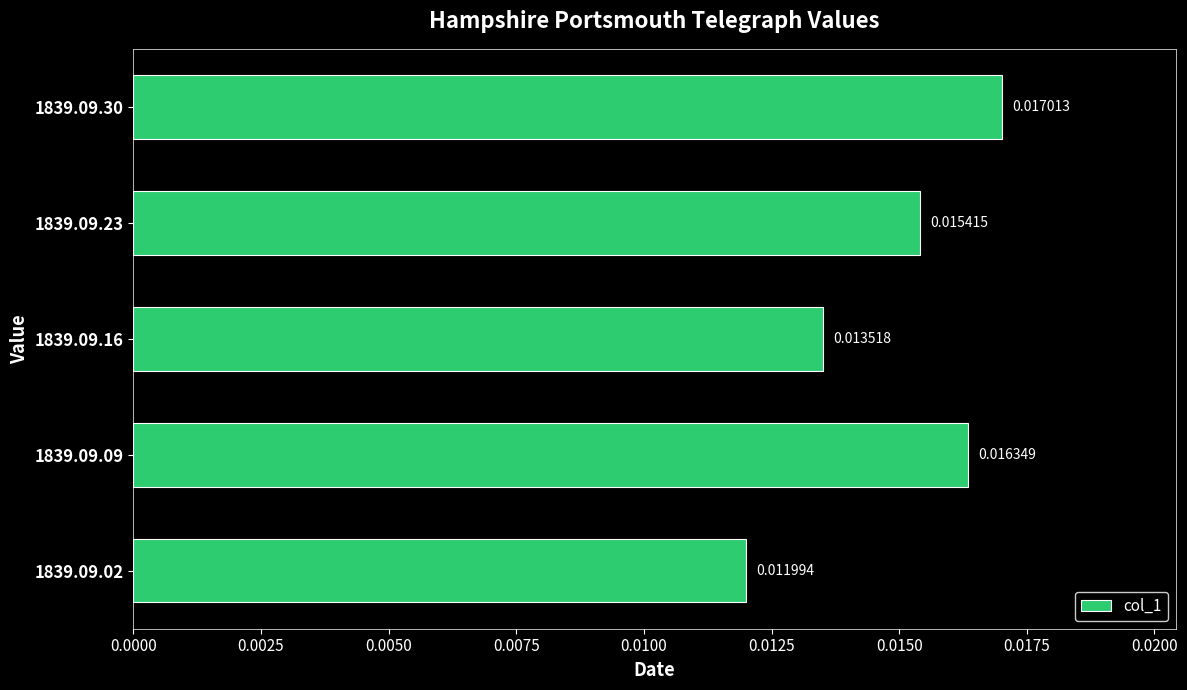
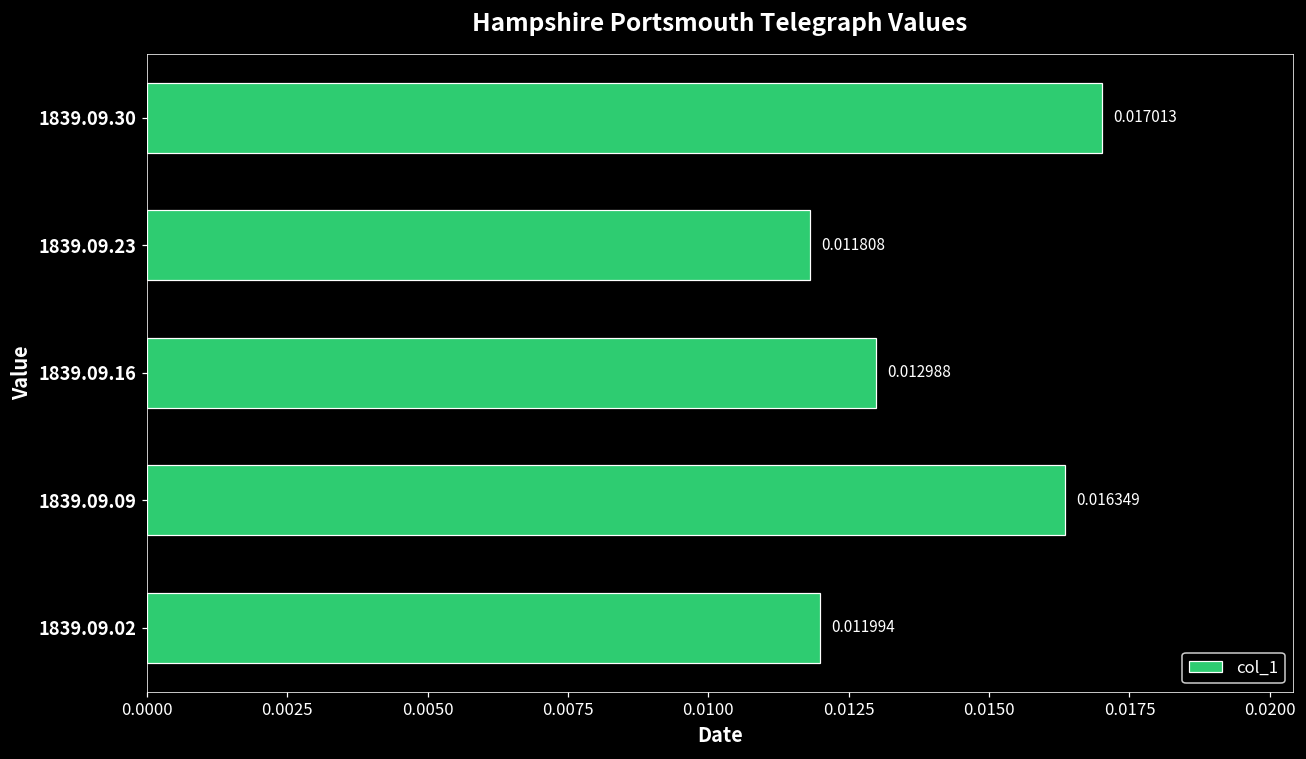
  {
    "1839.09.30": 0.017013,
-   "1839.09.23": 0.015415,
-   "1839.09.16": 0.013518,
+   "1839.09.23": 0.011808,
+   "1839.09.16": 0.012988,
    "1839.09.09": 0.016349,
    "1839.09.02": 0.011994
  }
